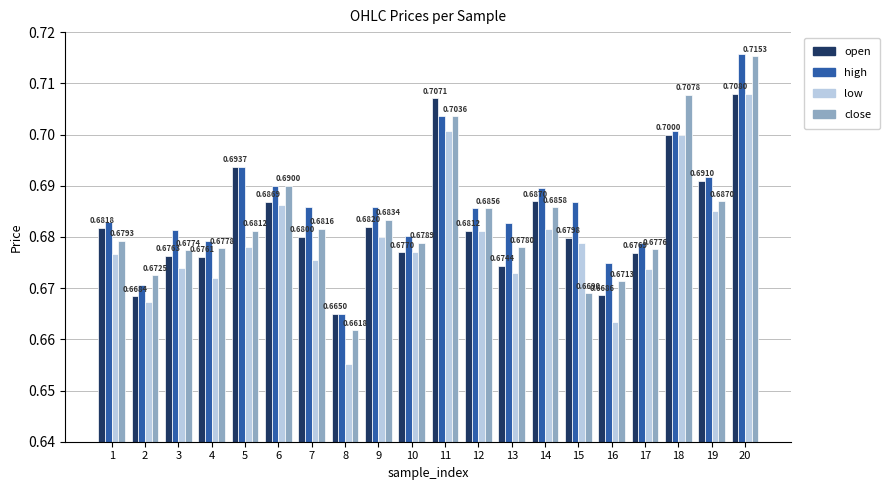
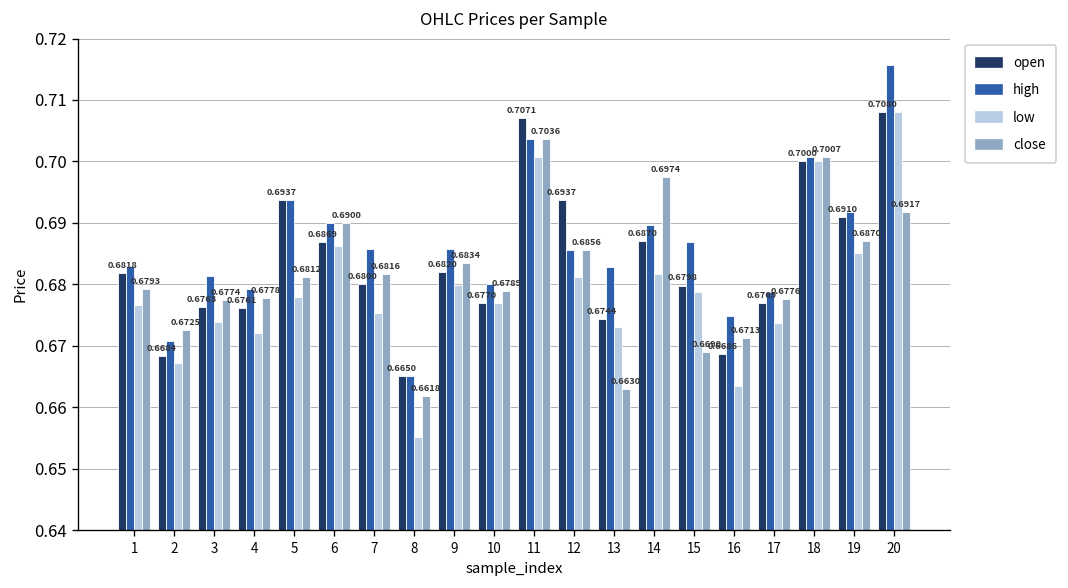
  {
    "open": {
      "1": 0.6818,
      "2": 0.6684,
      "3": 0.6763,
      "4": 0.6761,
      "5": 0.6937,
      "6": 0.6869,
      "7": 0.6800,
      "8": 0.6650,
      "9": 0.6820,
      "10": 0.6770,
      "11": 0.7071,
-     "12": 0.6812,
+     "12": 0.6937,
      "13": 0.6744,
      "14": 0.6870,
      "15": 0.6798,
      "17": 0.6769,
      "18": 0.7000,
      "19": 0.6910,
      "20": 0.7080
    },
    "high": {
      "5": 0.6937,
      "6": 0.6900,
      "8": 0.6650,
      "11": 0.7036,
      "12": 0.6856
    },
    "low": {
      "10": 0.6770,
      "12": 0.6812,
      "18": 0.7000,
      "20": 0.7080
    },
    "close": {
      "1": 0.6793,
      "2": 0.6725,
      "3": 0.6774,
      "4": 0.6778,
      "5": 0.6812,
      "6": 0.6900,
      "7": 0.6816,
      "8": 0.6618,
      "9": 0.6834,
      "10": 0.6789,
      "11": 0.7036,
      "12": 0.6856,
-     "13": 0.6780,
-     "14": 0.6858,
+     "13": 0.6630,
+     "14": 0.6974,
      "16": 0.6713,
      "17": 0.6776,
-     "18": 0.7078,
+     "18": 0.7007,
      "19": 0.6870,
-     "20": 0.7153
+     "20": 0.6917
    }
  }
